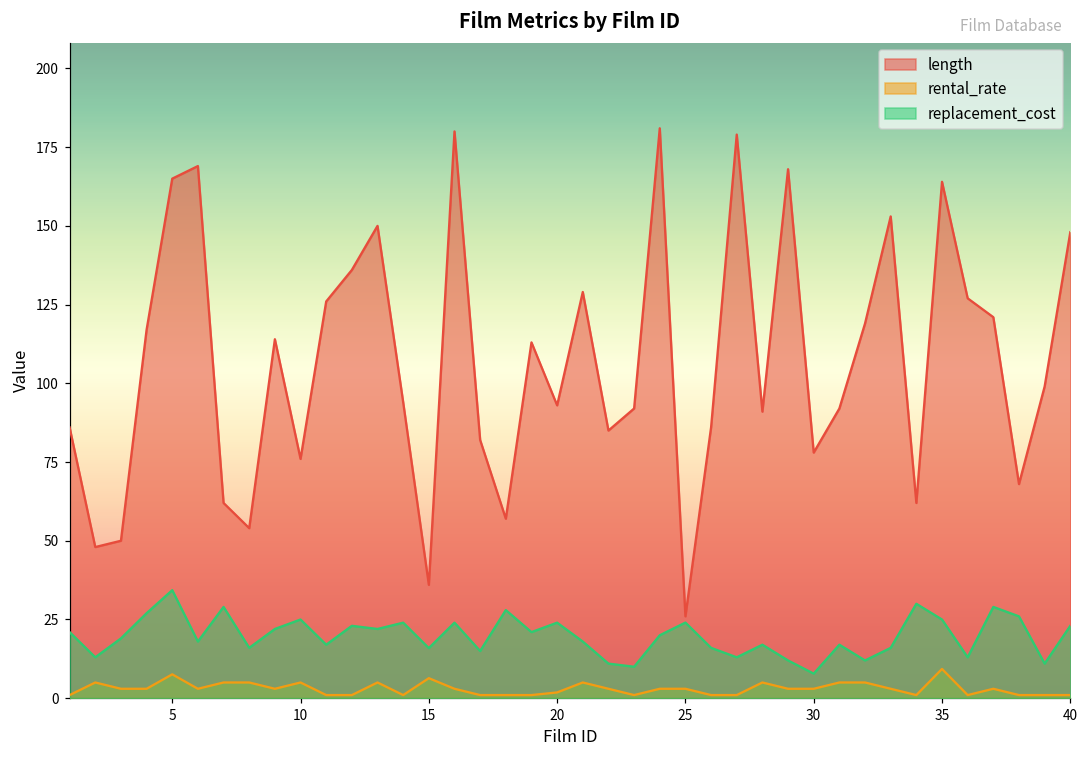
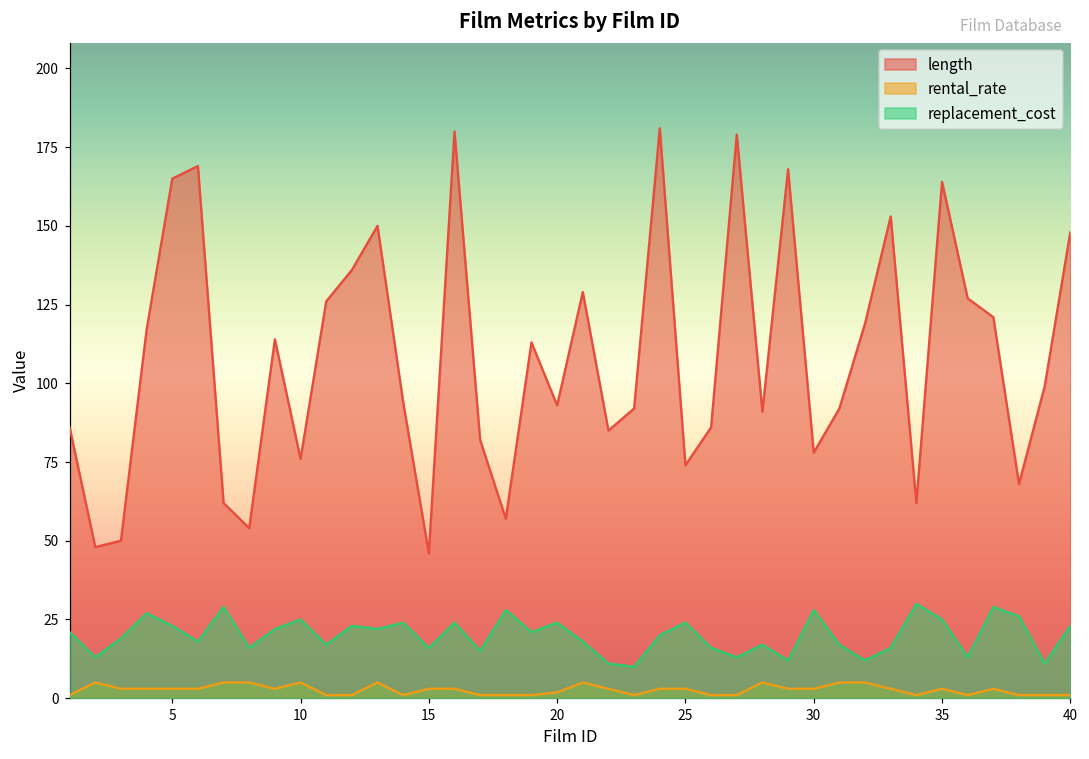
  {
    "length": {
      "5": 165,
      "10": 76,
-     "15": 36,
+     "15": 46,
      "20": 93,
-     "25": 26,
+     "25": 74,
      "30": 78,
      "35": 164,
      "40": 148
    },
    "rental_rate": {
-     "5": 8,
+     "5": 3,
      "10": 5,
-     "15": 6,
+     "15": 3,
      "20": 2,
      "25": 3,
      "30": 3,
-     "35": 9,
+     "35": 3,
      "40": 1
    },
    "replacement_cost": {
-     "5": 34,
+     "5": 23,
      "10": 25,
      "15": 16,
      "20": 24,
      "25": 24,
-     "30": 8,
+     "30": 28,
      "35": 25,
      "40": 23
    }
  }
